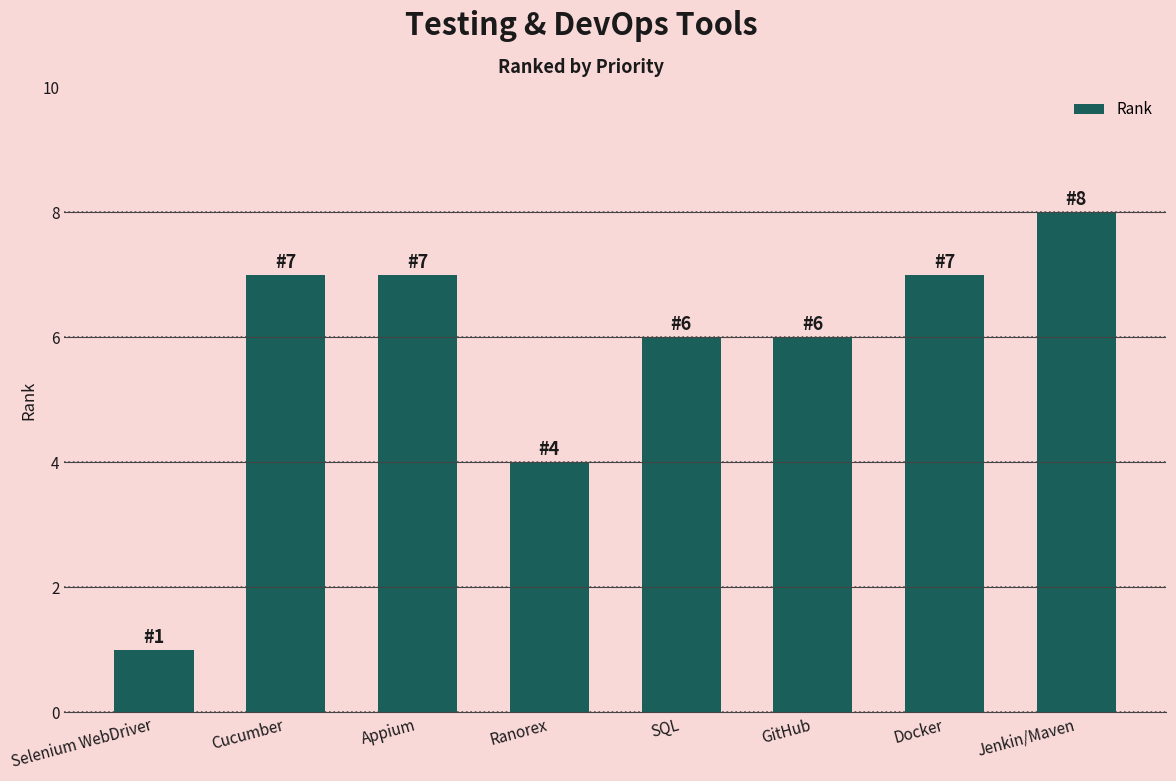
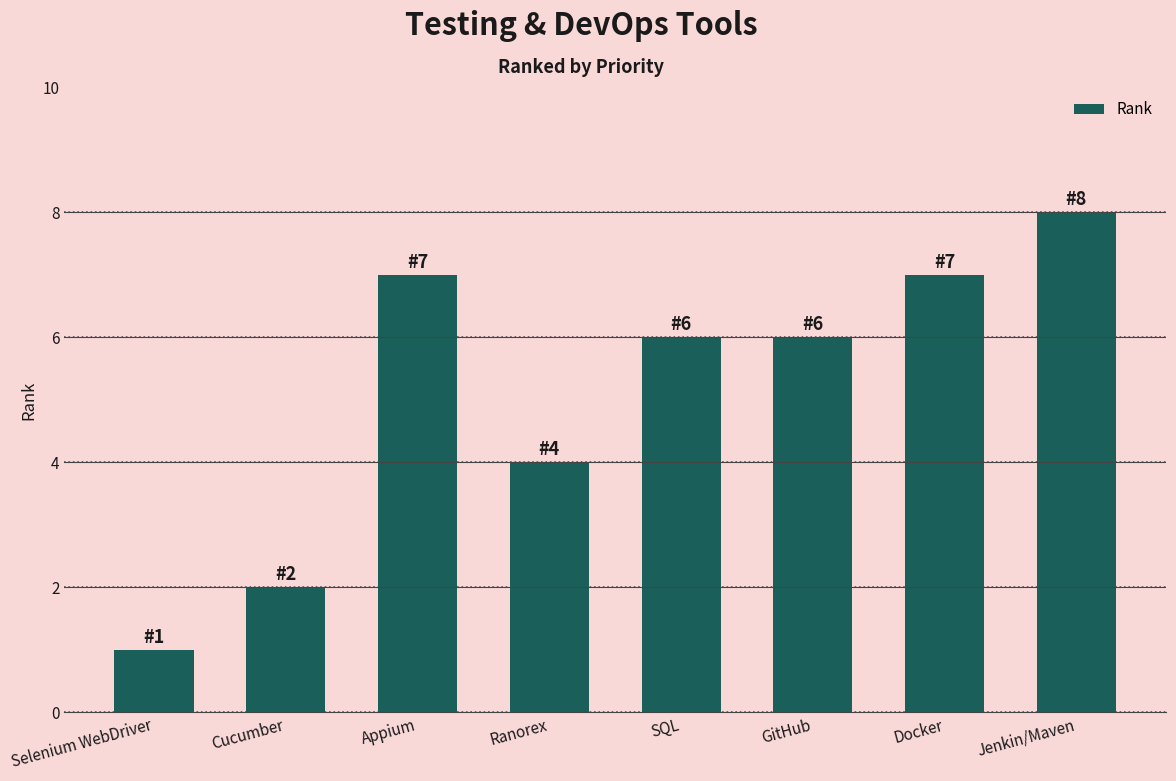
  {
    "Selenium WebDriver": 1,
-   "Cucumber": 7,
+   "Cucumber": 2,
    "Appium": 7,
    "Ranorex": 4,
    "SQL": 6,
    "GitHub": 6,
    "Docker": 7,
    "Jenkin/Maven": 8
  }
